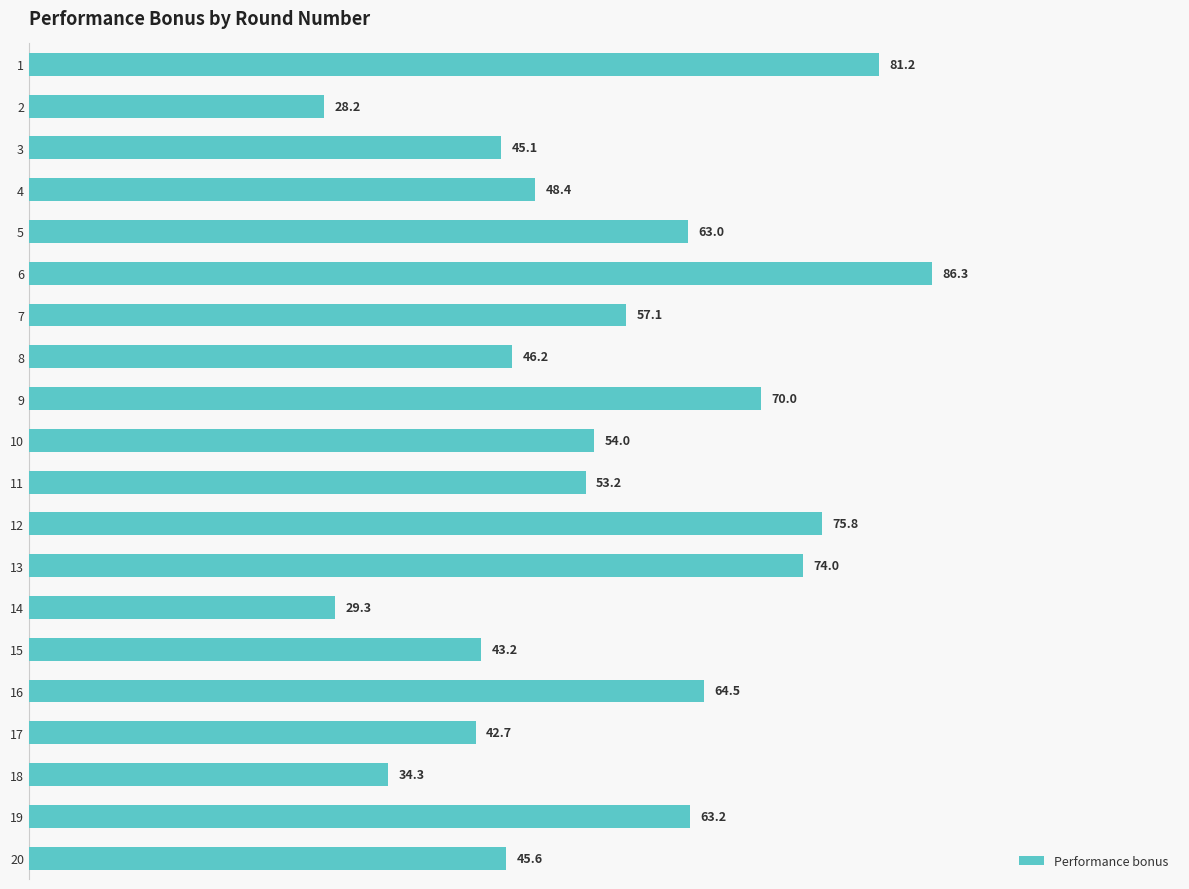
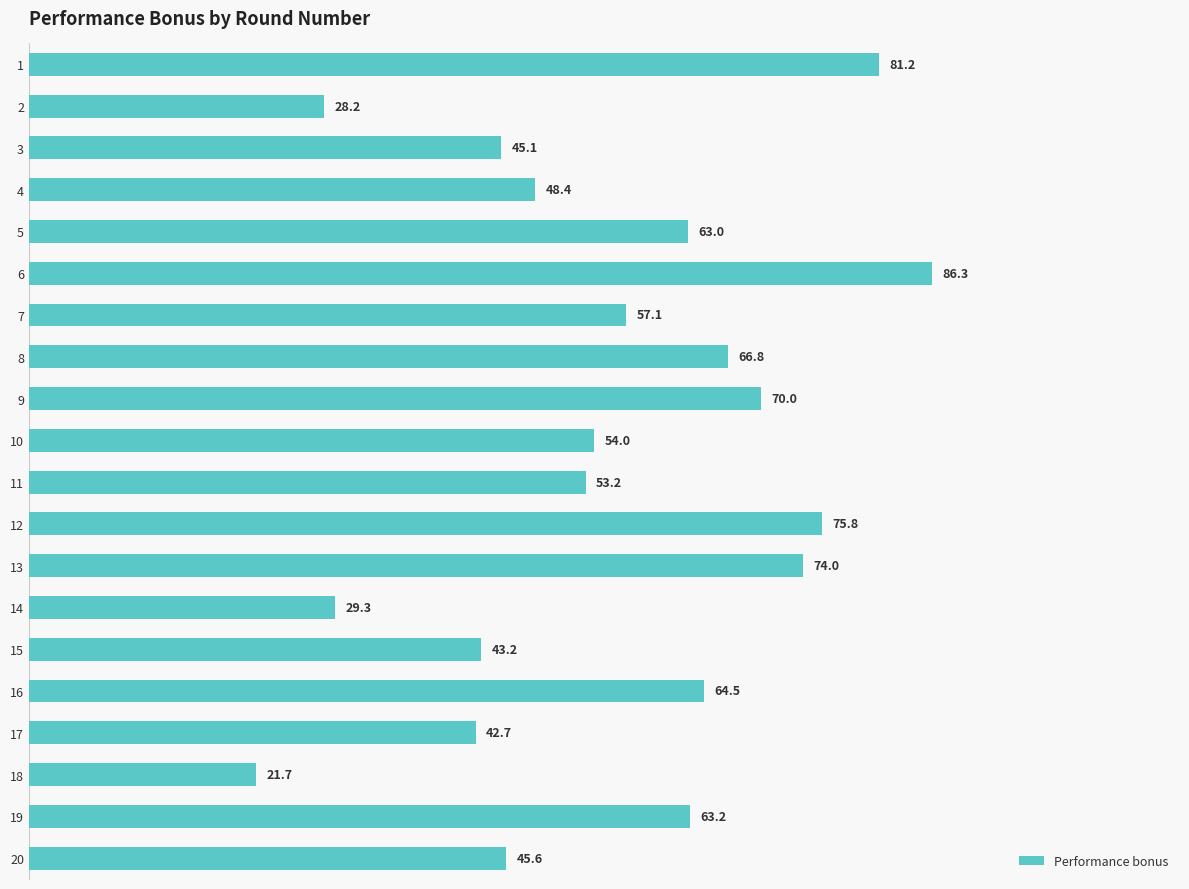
  {
    "1": 81.2,
    "2": 28.2,
    "3": 45.1,
    "4": 48.4,
    "5": 63.0,
    "6": 86.3,
    "7": 57.1,
-   "8": 46.2,
+   "8": 66.8,
    "9": 70.0,
    "10": 54.0,
    "11": 53.2,
    "12": 75.8,
    "13": 74.0,
    "14": 29.3,
    "15": 43.2,
    "16": 64.5,
    "17": 42.7,
-   "18": 34.3,
+   "18": 21.7,
    "19": 63.2,
    "20": 45.6
  }
